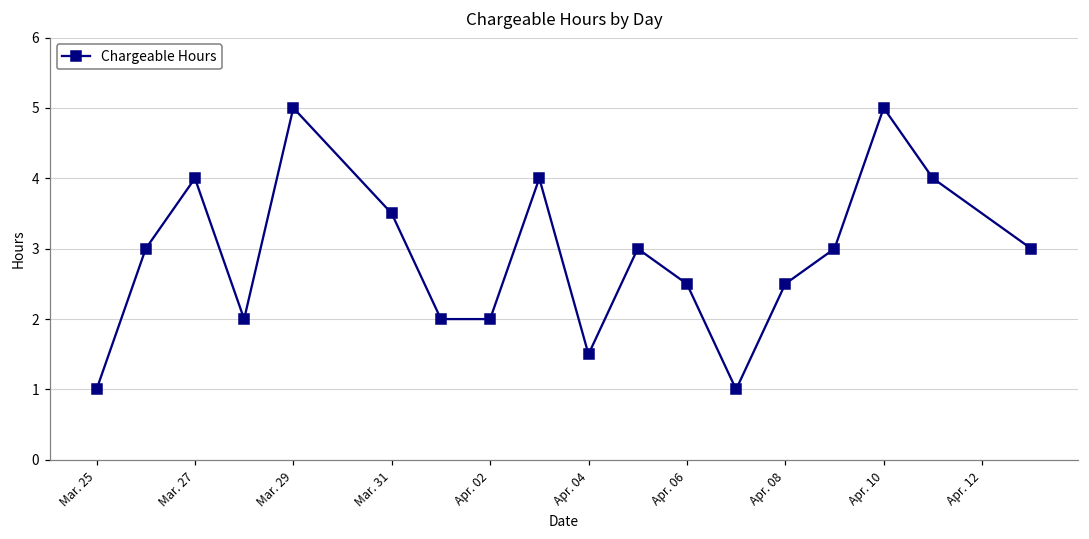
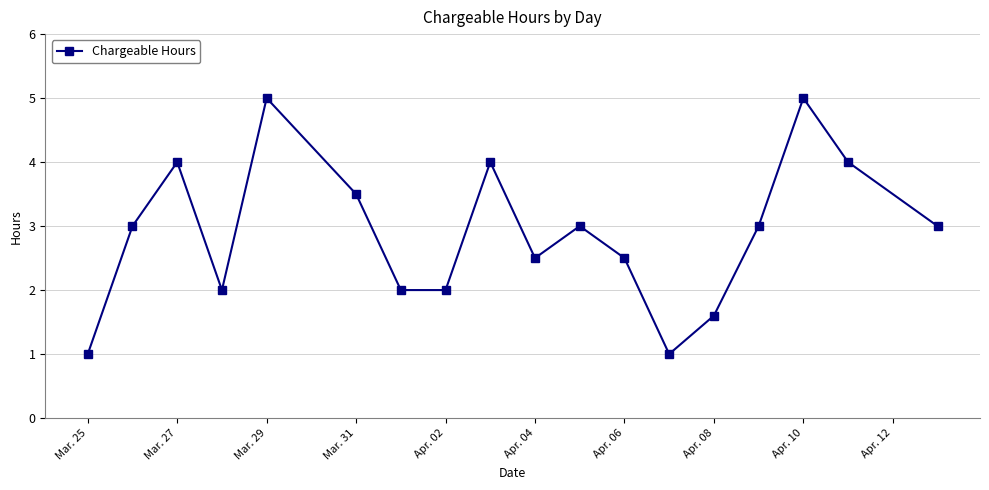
  {
    "Mar. 25": 1.0,
    "Mar. 27": 4.0,
    "Mar. 29": 5.0,
    "Mar. 31": 3.5,
    "Apr. 02": 2.0,
-   "Apr. 04": 1.5,
+   "Apr. 04": 2.5,
    "Apr. 06": 2.5,
-   "Apr. 08": 2.5,
+   "Apr. 08": 1.6,
    "Apr. 10": 5.0
  }
